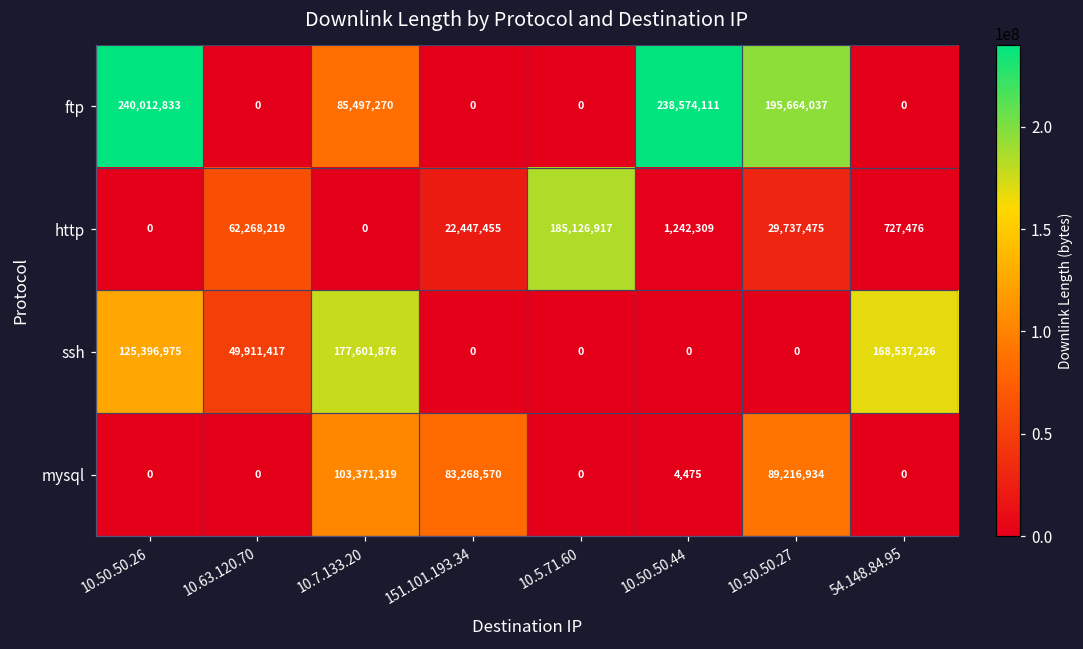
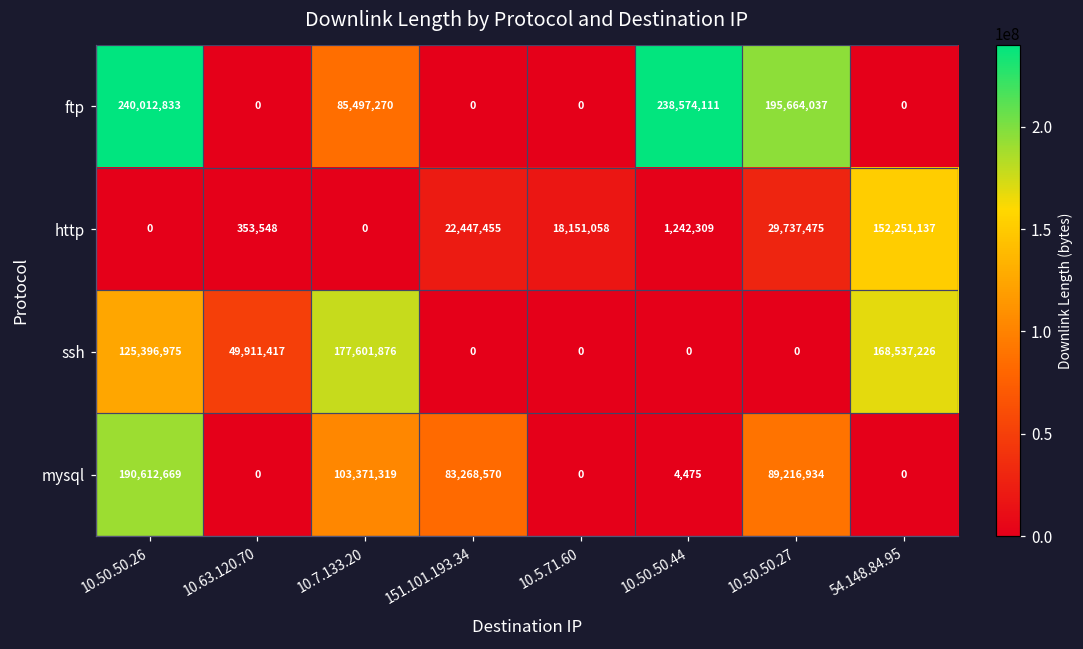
  {
    "ftp": {
      "10.50.50.26": "240,012,833",
      "10.63.120.70": "0",
      "10.7.133.20": "85,497,270",
      "151.101.193.34": "0",
      "10.5.71.60": "0",
      "10.50.50.44": "238,574,111",
      "10.50.50.27": "195,664,037",
      "54.148.84.95": "0"
    },
    "http": {
      "10.50.50.26": "0",
-     "10.63.120.70": "62,268,219",
+     "10.63.120.70": "353,548",
      "10.7.133.20": "0",
      "151.101.193.34": "22,447,455",
-     "10.5.71.60": "185,126,917",
+     "10.5.71.60": "18,151,058",
      "10.50.50.44": "1,242,309",
      "10.50.50.27": "29,737,475",
-     "54.148.84.95": "727,476"
+     "54.148.84.95": "152,251,137"
    },
    "ssh": {
      "10.50.50.26": "125,396,975",
      "10.63.120.70": "49,911,417",
      "10.7.133.20": "177,601,876",
      "151.101.193.34": "0",
      "10.5.71.60": "0",
      "10.50.50.44": "0",
      "10.50.50.27": "0",
      "54.148.84.95": "168,537,226"
    },
    "mysql": {
-     "10.50.50.26": "0",
+     "10.50.50.26": "190,612,669",
      "10.63.120.70": "0",
      "10.7.133.20": "103,371,319",
      "151.101.193.34": "83,268,570",
      "10.5.71.60": "0",
      "10.50.50.44": "4,475",
      "10.50.50.27": "89,216,934",
      "54.148.84.95": "0"
    }
  }
